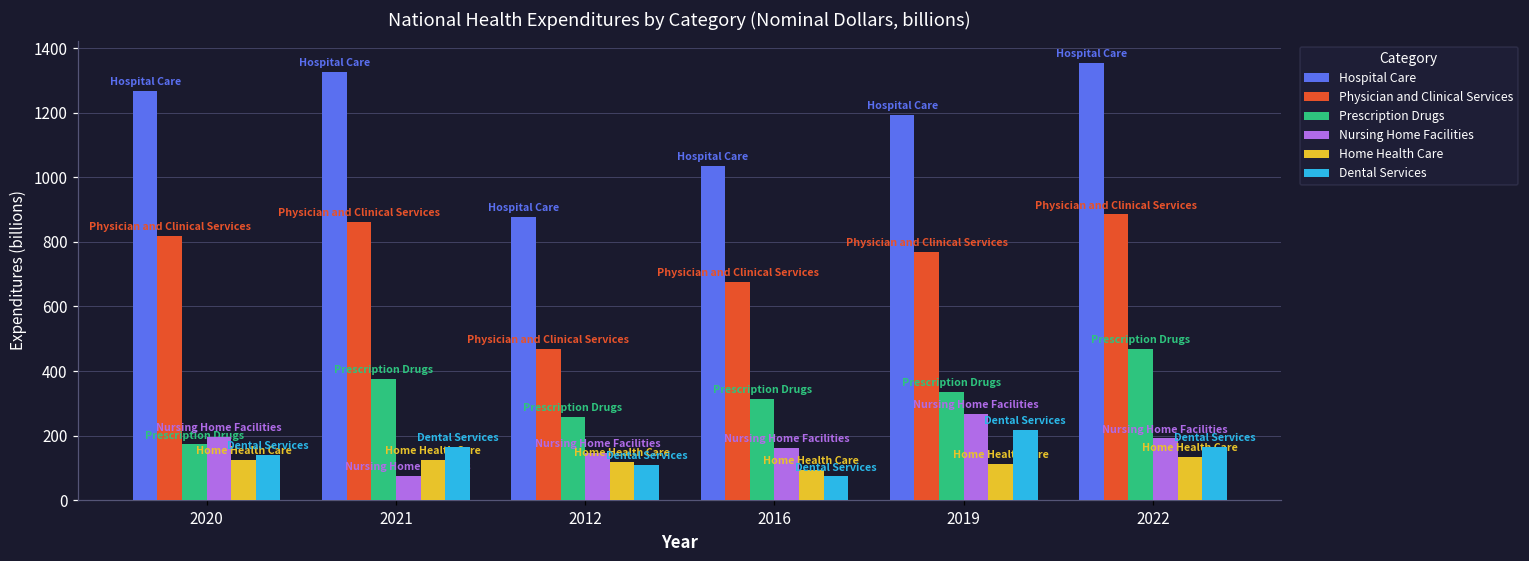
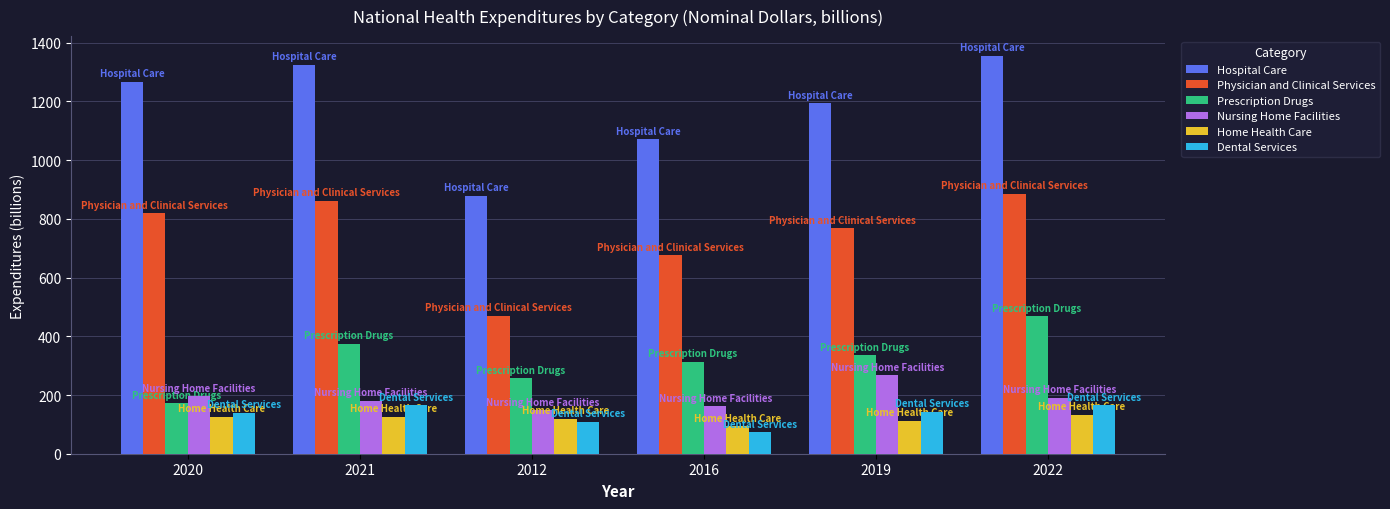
  {
    "Hospital Care": {
      "2020": 1270,
      "2021": 1330,
      "2012": 880,
-     "2016": 1040,
+     "2016": 1070,
      "2019": 1190,
      "2022": 1360
    },
    "Physician and Clinical Services": {
      "2020": 820,
      "2021": 860,
      "2012": 470,
      "2016": 680,
      "2019": 770,
      "2022": 880
    },
    "Prescription Drugs": {
      "2020": 170,
      "2021": 370,
      "2012": 260,
      "2016": 310,
      "2019": 340,
      "2022": 470
    },
    "Nursing Home Facilities": {
      "2020": 200,
-     "2021": 70,
+     "2021": 180,
      "2012": 150,
      "2016": 160,
      "2019": 270,
      "2022": 190
    },
    "Home Health Care": {
      "2020": 130,
      "2021": 130,
      "2012": 120,
      "2016": 90,
      "2019": 110,
      "2022": 130
    },
    "Dental Services": {
      "2020": 140,
      "2021": 160,
      "2012": 110,
      "2016": 70,
-     "2019": 220,
+     "2019": 140,
      "2022": 170
    }
  }
